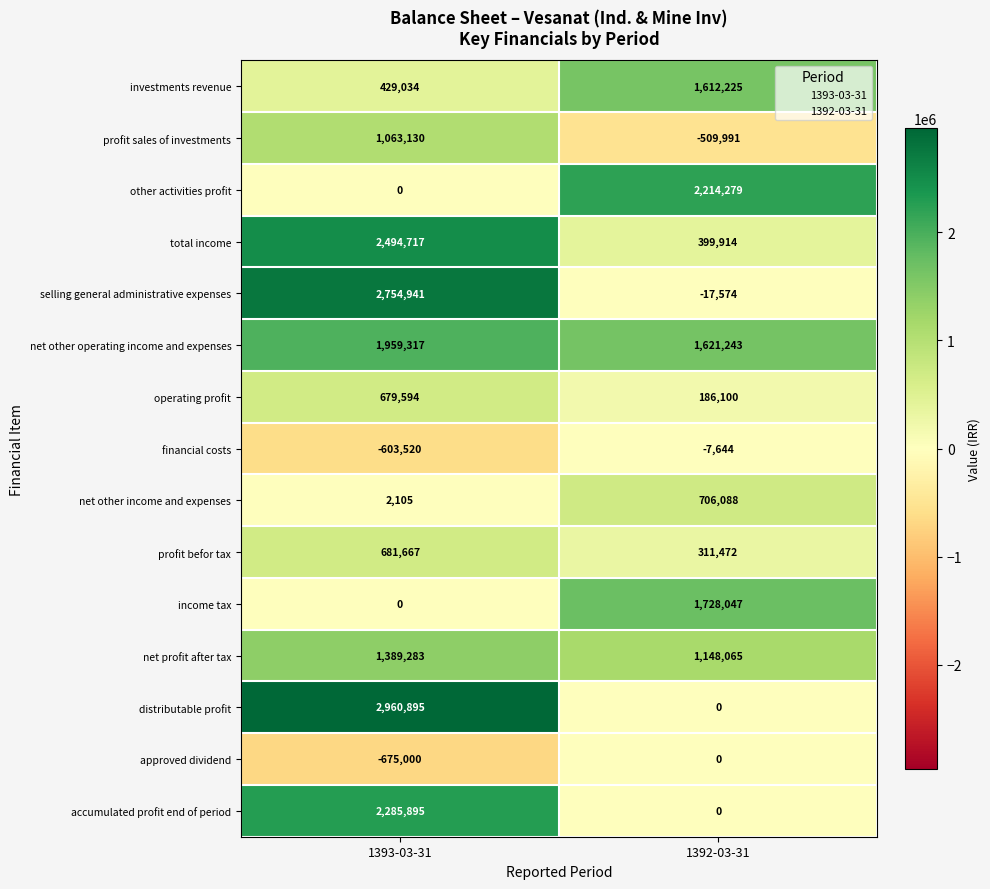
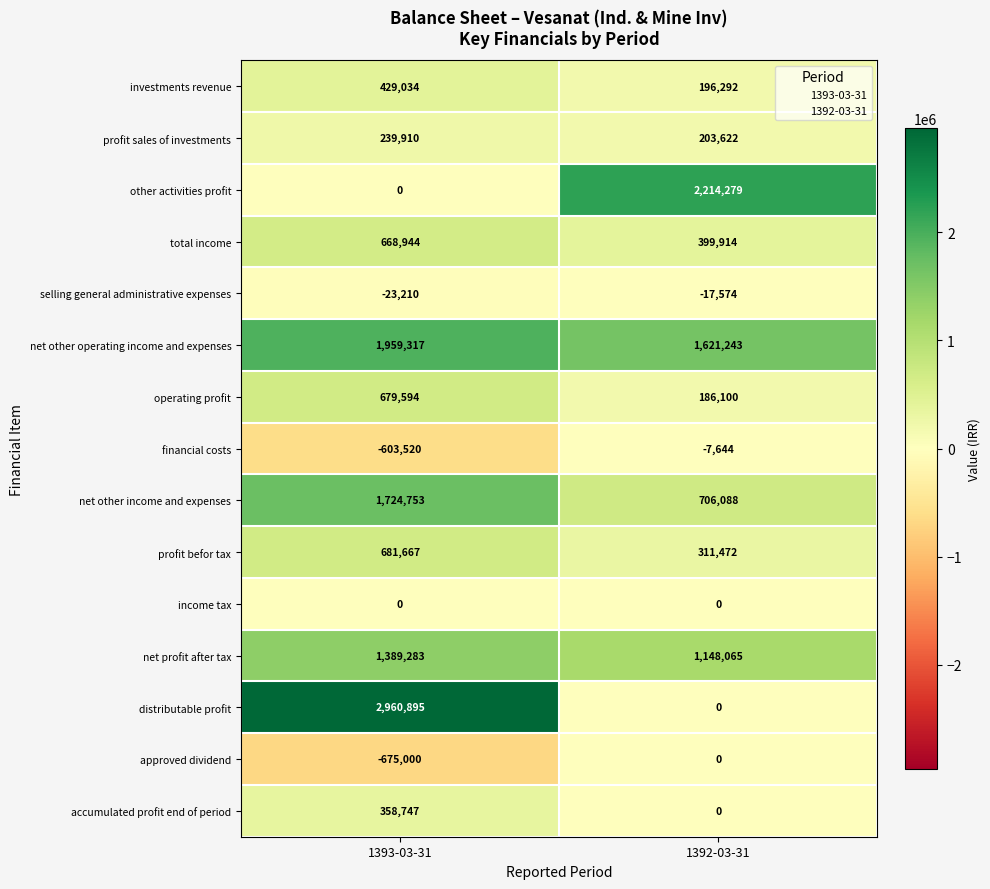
  {
    "investments revenue": {
      "1393-03-31": "429,034",
-     "1392-03-31": "1,612,225"
+     "1392-03-31": "196,292"
    },
    "profit sales of investments": {
-     "1393-03-31": "1,063,130",
-     "1392-03-31": "-509,991"
+     "1393-03-31": "239,910",
+     "1392-03-31": "203,622"
    },
    "other activities profit": {
      "1393-03-31": "0",
      "1392-03-31": "2,214,279"
    },
    "total income": {
-     "1393-03-31": "2,494,717",
+     "1393-03-31": "668,944",
      "1392-03-31": "399,914"
    },
    "selling general administrative expenses": {
-     "1393-03-31": "2,754,941",
+     "1393-03-31": "-23,210",
      "1392-03-31": "-17,574"
    },
    "net other operating income and expenses": {
      "1393-03-31": "1,959,317",
      "1392-03-31": "1,621,243"
    },
    "operating profit": {
      "1393-03-31": "679,594",
      "1392-03-31": "186,100"
    },
    "financial costs": {
      "1393-03-31": "-603,520",
      "1392-03-31": "-7,644"
    },
    "net other income and expenses": {
-     "1393-03-31": "2,105",
+     "1393-03-31": "1,724,753",
      "1392-03-31": "706,088"
    },
    "profit befor tax": {
      "1393-03-31": "681,667",
      "1392-03-31": "311,472"
    },
    "income tax": {
      "1393-03-31": "0",
-     "1392-03-31": "1,728,047"
+     "1392-03-31": "0"
    },
    "net profit after tax": {
      "1393-03-31": "1,389,283",
      "1392-03-31": "1,148,065"
    },
    "distributable profit": {
      "1393-03-31": "2,960,895",
      "1392-03-31": "0"
    },
    "approved dividend": {
      "1393-03-31": "-675,000",
      "1392-03-31": "0"
    },
    "accumulated profit end of period": {
-     "1393-03-31": "2,285,895",
+     "1393-03-31": "358,747",
      "1392-03-31": "0"
    }
  }
